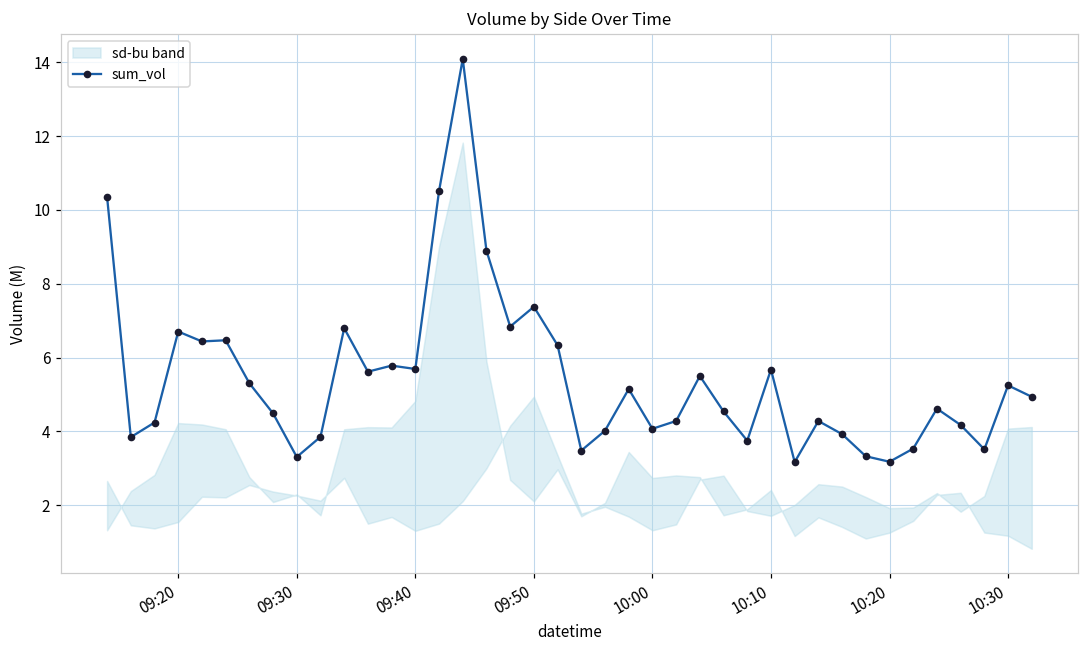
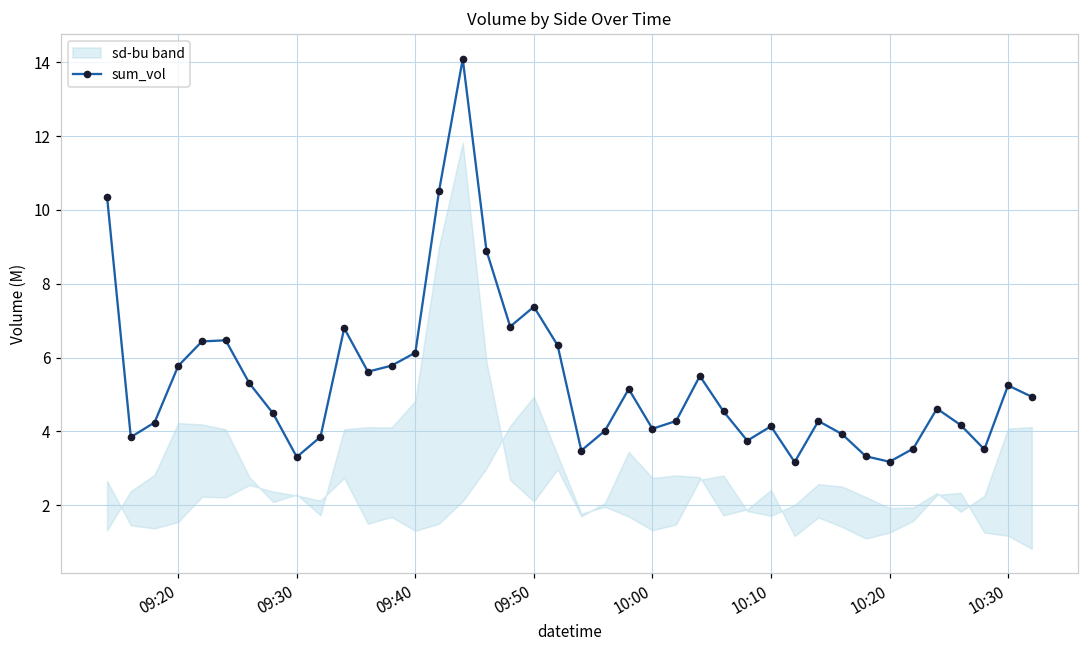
  {
    "sum_vol": {
-     "09:20": 6.7,
+     "09:20": 5.8,
      "09:30": 3.3,
-     "09:40": 5.7,
+     "09:40": 6.1,
      "09:50": 7.4,
      "10:00": 4.1,
-     "10:10": 5.7,
+     "10:10": 4.1,
      "10:20": 3.2,
      "10:30": 5.2
    }
  }
